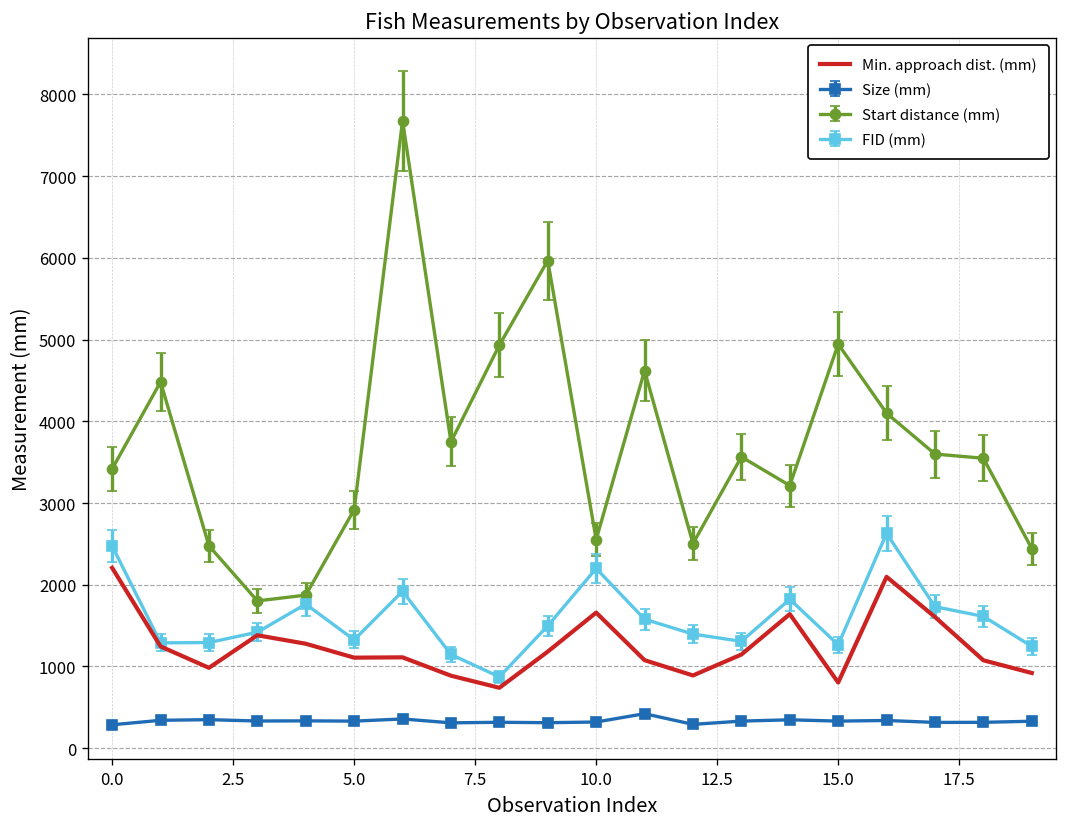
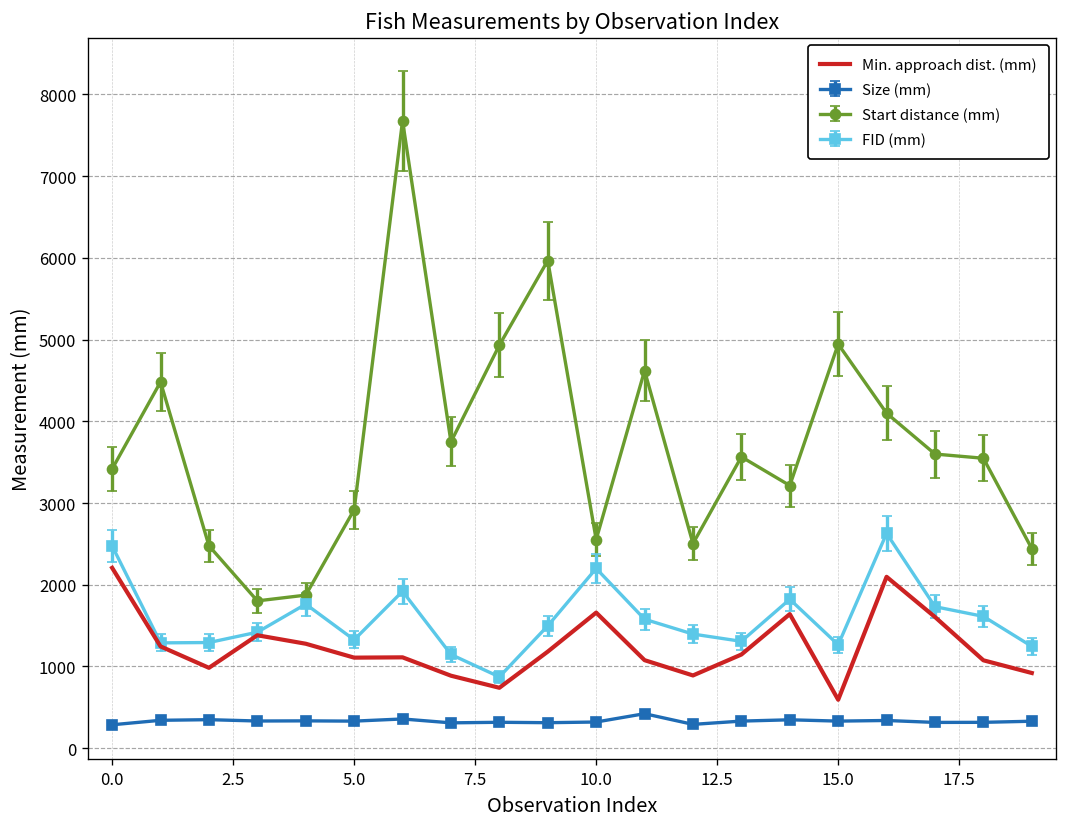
  {
    "Min. approach dist. (mm)": {
      "0.0": 2200,
      "5.0": 1100,
      "10.0": 1700,
-     "15.0": 800
+     "15.0": 600
    }
  }
